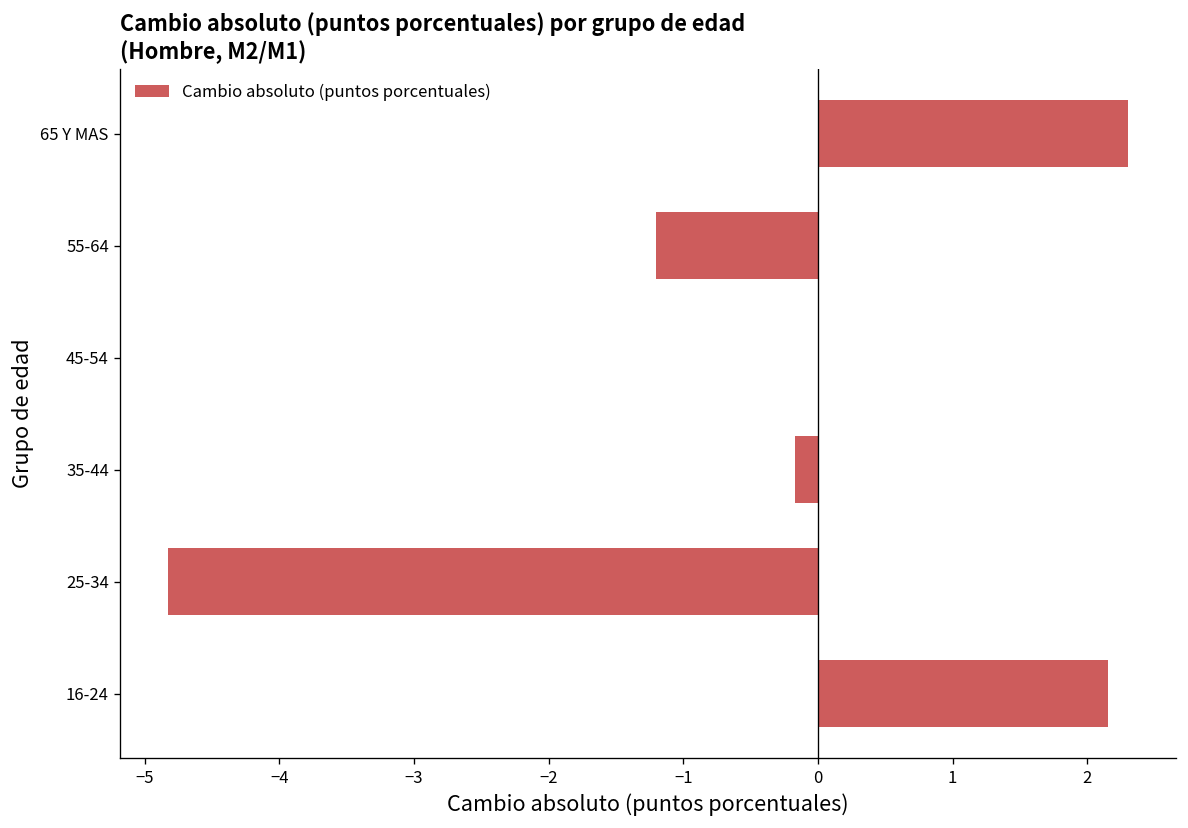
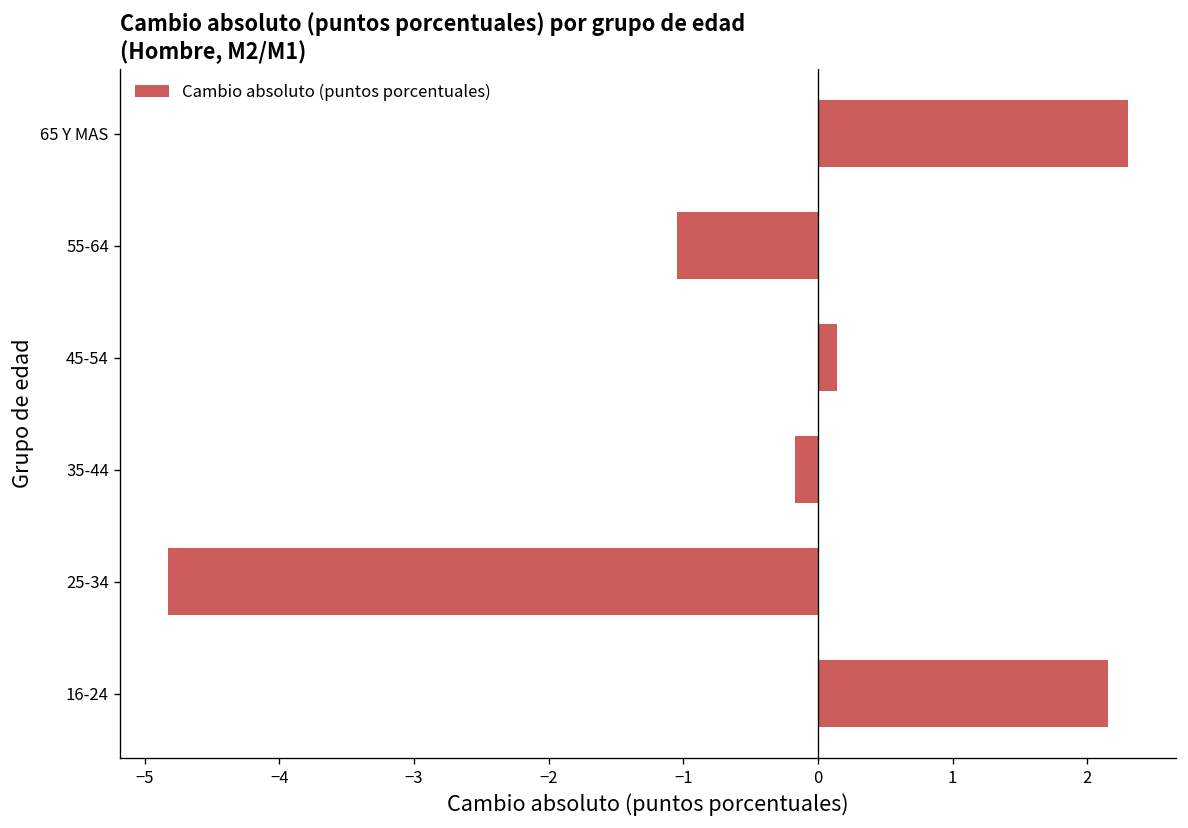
  {
    "65 Y MAS": 2.30,
-   "55-64": -1.21,
-   "45-54": 0.01,
+   "55-64": -1.04,
+   "45-54": 0.14,
    "35-44": -0.17,
    "25-34": -4.82,
    "16-24": 2.16
  }
